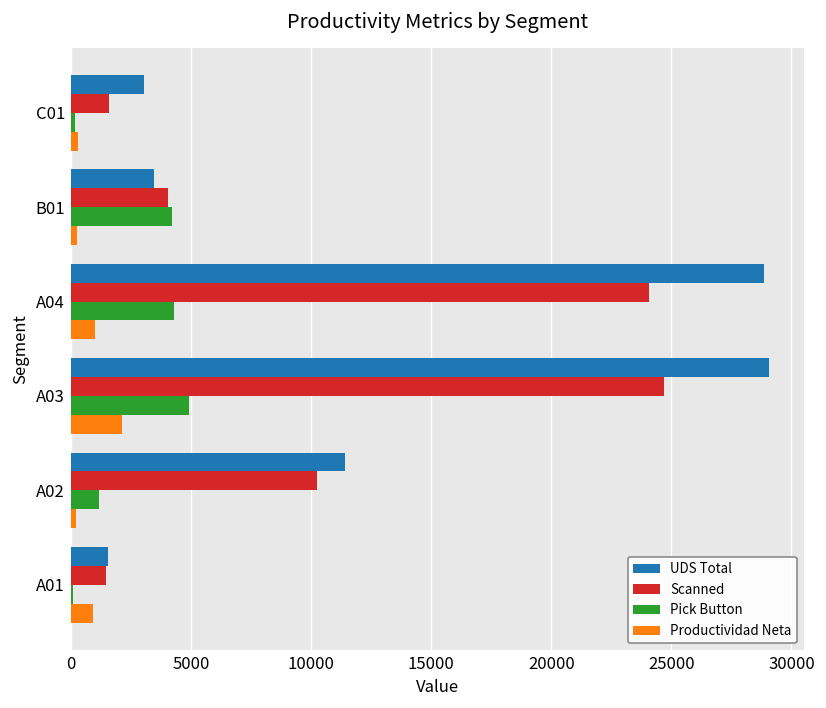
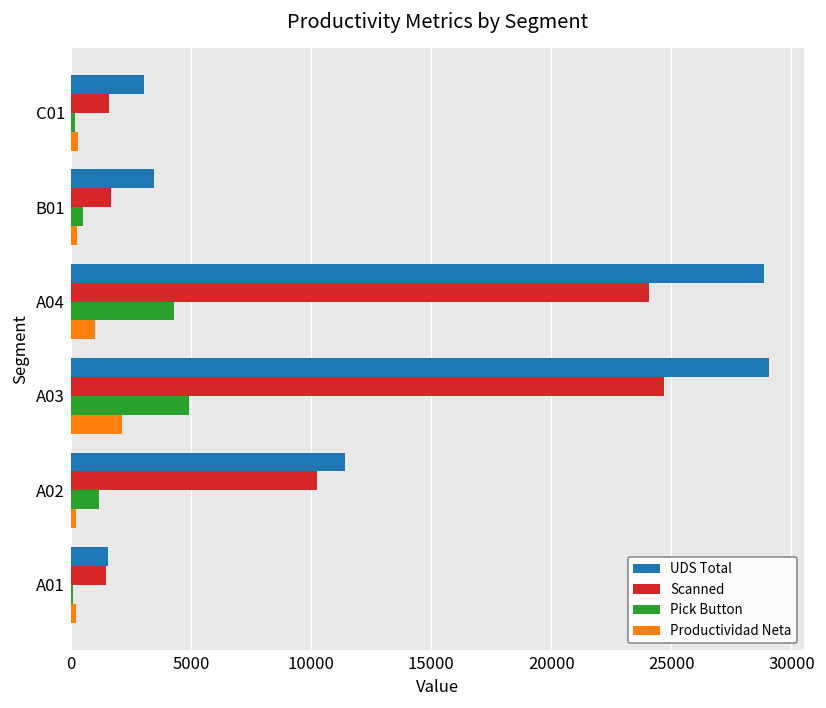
  {
    "UDS Total": {
      "C01": 3100,
      "B01": 3500,
      "A04": 28900,
      "A03": 29100,
      "A02": 11400,
      "A01": 1600
    },
    "Scanned": {
      "C01": 1600,
-     "B01": 4000,
+     "B01": 1700,
      "A04": 24100,
      "A03": 24700,
      "A02": 10300,
      "A01": 1500
    },
    "Pick Button": {
      "C01": 200,
-     "B01": 4200,
+     "B01": 500,
      "A04": 4300,
      "A03": 4900,
      "A02": 1200
    },
    "Productividad Neta": {
      "C01": 300,
      "B01": 300,
      "A04": 1000,
      "A03": 2100,
      "A02": 200,
-     "A01": 900
+     "A01": 200
    }
  }
